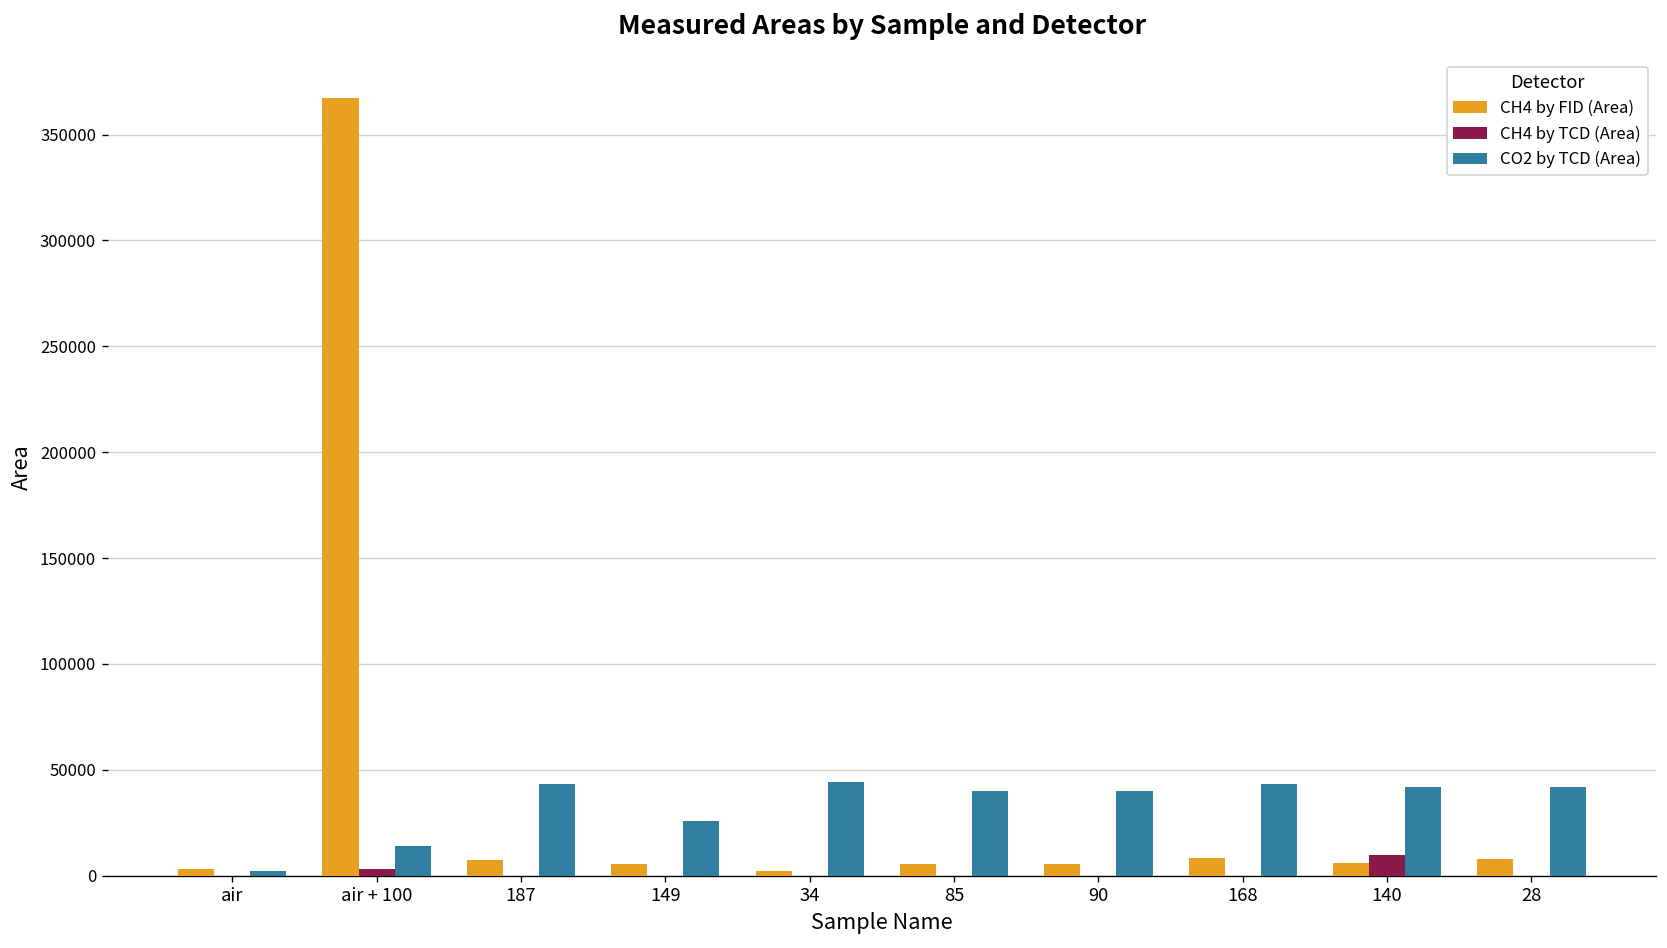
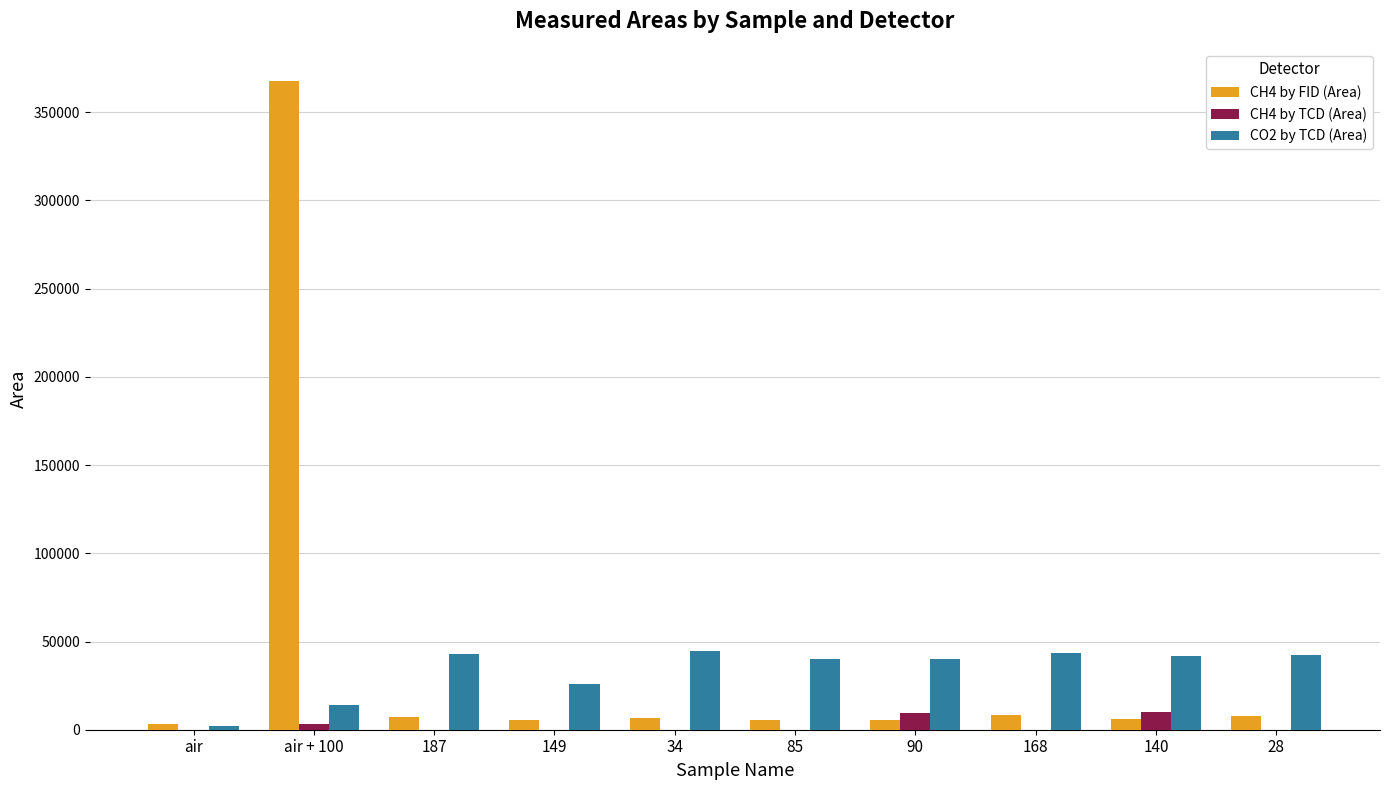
  {
    "CH4 by FID (Area)": {
      "air": 3000,
      "air + 100": 368000,
      "187": 7000,
      "149": 6000,
-     "34": 2000,
+     "34": 7000,
      "85": 5000,
      "90": 6000,
      "168": 8000,
      "140": 6000,
      "28": 8000
    },
    "CH4 by TCD (Area)": {
      "air": 0,
      "air + 100": 3000,
      "187": 0,
      "149": 0,
      "34": 0,
      "85": 0,
-     "90": 0,
+     "90": 10000,
      "168": 0,
      "140": 10000,
      "28": 0
    },
    "CO2 by TCD (Area)": {
      "air": 2000,
      "air + 100": 14000,
      "187": 43000,
      "149": 26000,
      "34": 44000,
      "85": 40000,
      "90": 40000,
      "168": 43000,
      "140": 42000,
      "28": 42000
    }
  }
